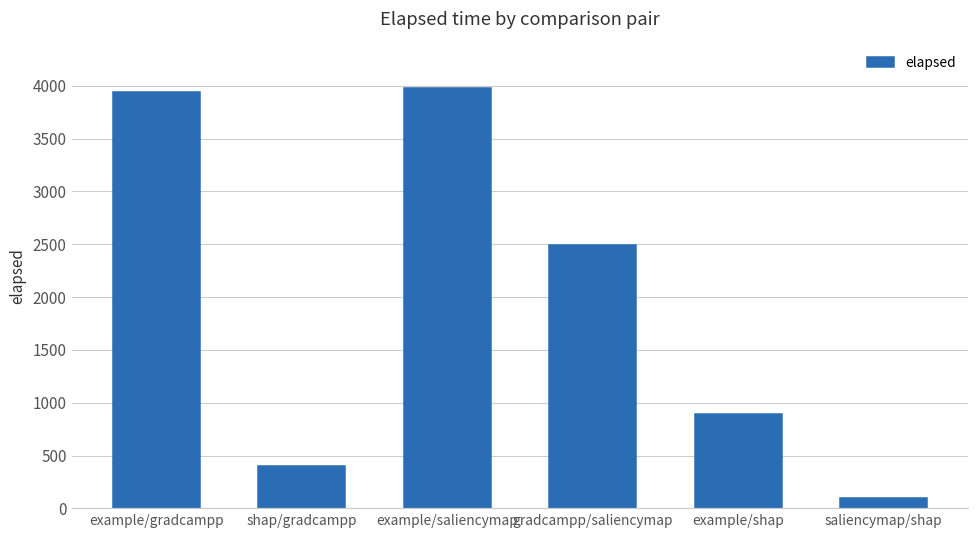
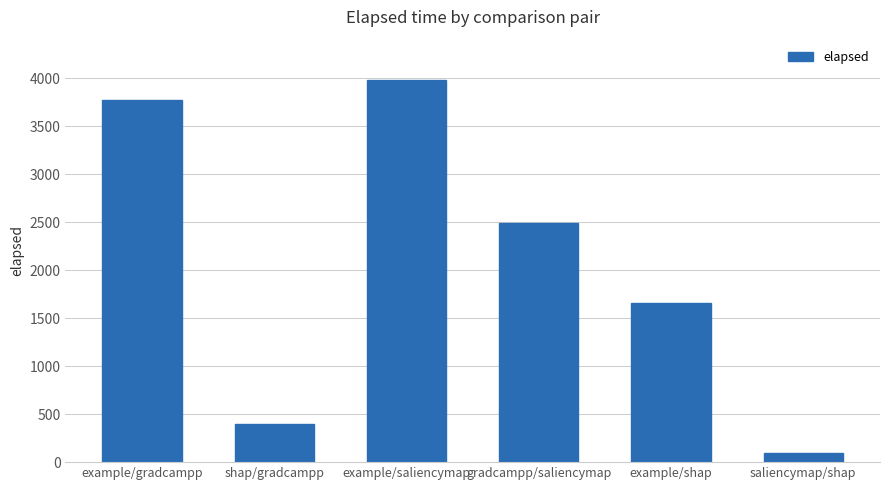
  {
-   "example/gradcampp": 3900,
+   "example/gradcampp": 3800,
    "shap/gradcampp": 400,
    "example/saliencymap": 4000,
    "gradcampp/saliencymap": 2500,
-   "example/shap": 900,
+   "example/shap": 1700,
    "saliencymap/shap": 100
  }
